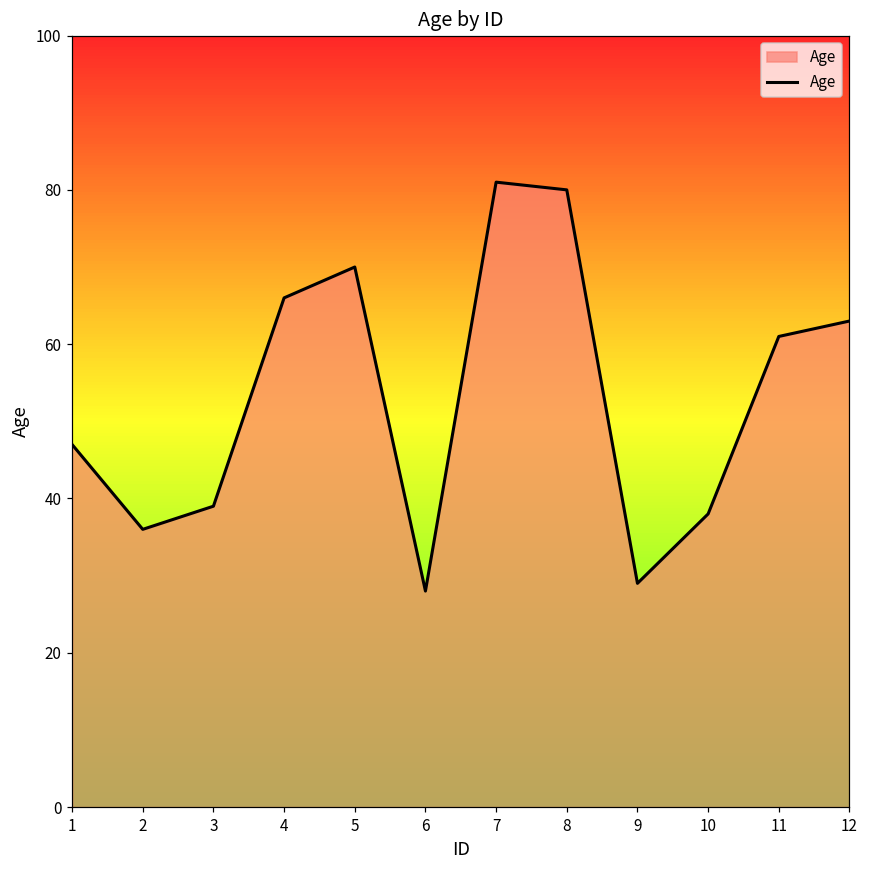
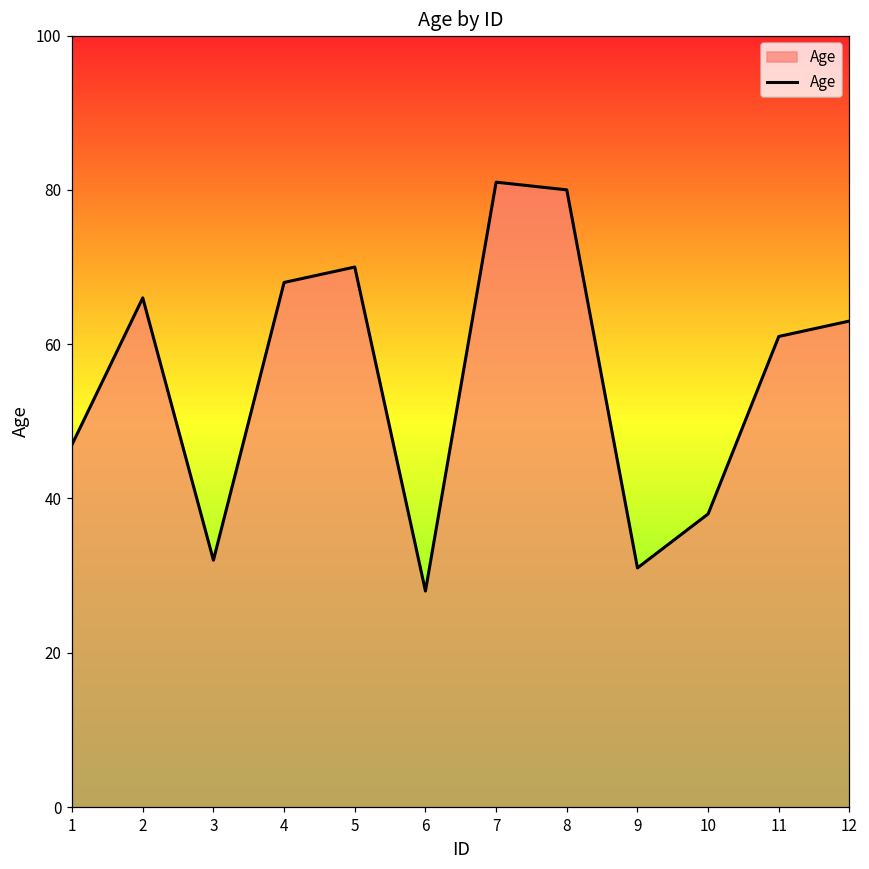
  {
    "1": 47,
-   "2": 36,
-   "3": 39,
-   "4": 66,
+   "2": 66,
+   "3": 32,
+   "4": 68,
    "5": 70,
    "6": 28,
    "7": 81,
    "8": 80,
-   "9": 29,
+   "9": 31,
    "10": 38,
    "11": 61,
    "12": 63
  }
